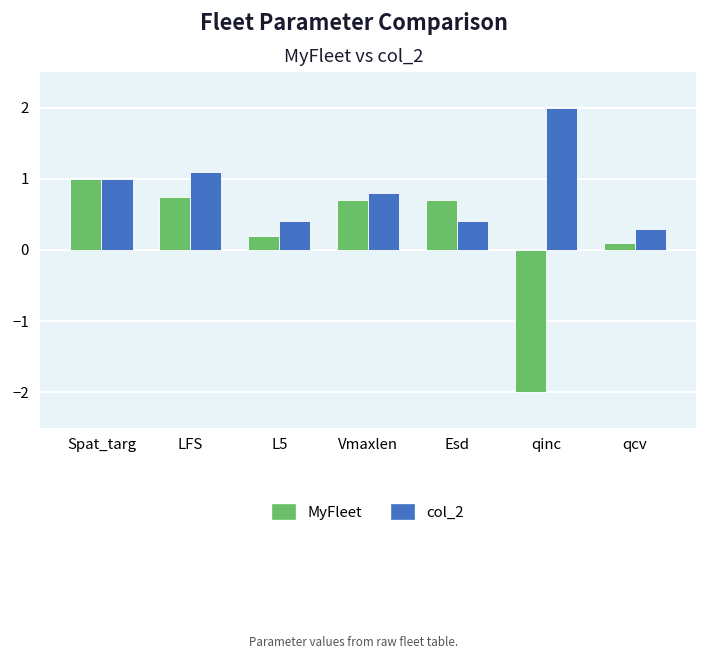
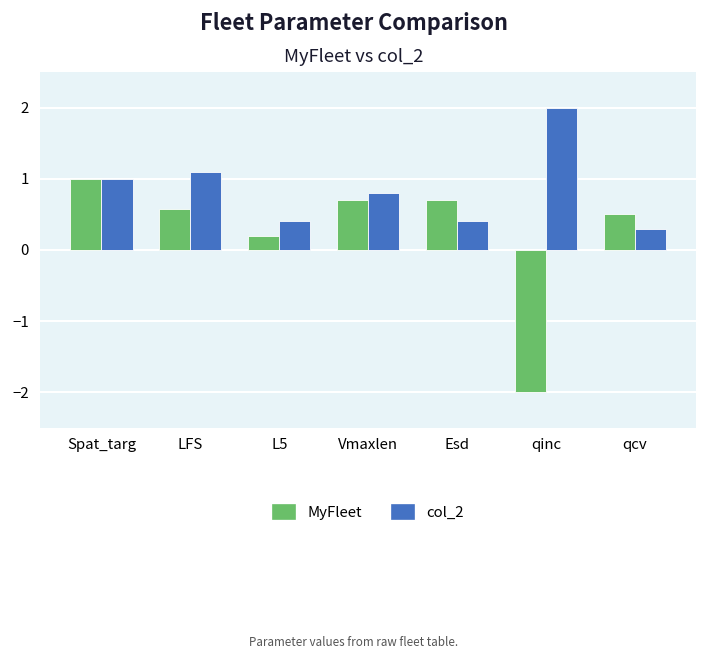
  {
    "MyFleet": {
      "Spat_targ": 1.0,
-     "LFS": 0.8,
+     "LFS": 0.6,
      "L5": 0.2,
      "Vmaxlen": 0.7,
      "Esd": 0.7,
      "qinc": -2.0,
-     "qcv": 0.1
+     "qcv": 0.5
    },
    "col_2": {
      "Spat_targ": 1.0,
      "LFS": 1.1,
      "L5": 0.4,
      "Vmaxlen": 0.8,
      "Esd": 0.4,
      "qinc": 2.0,
      "qcv": 0.3
    }
  }
